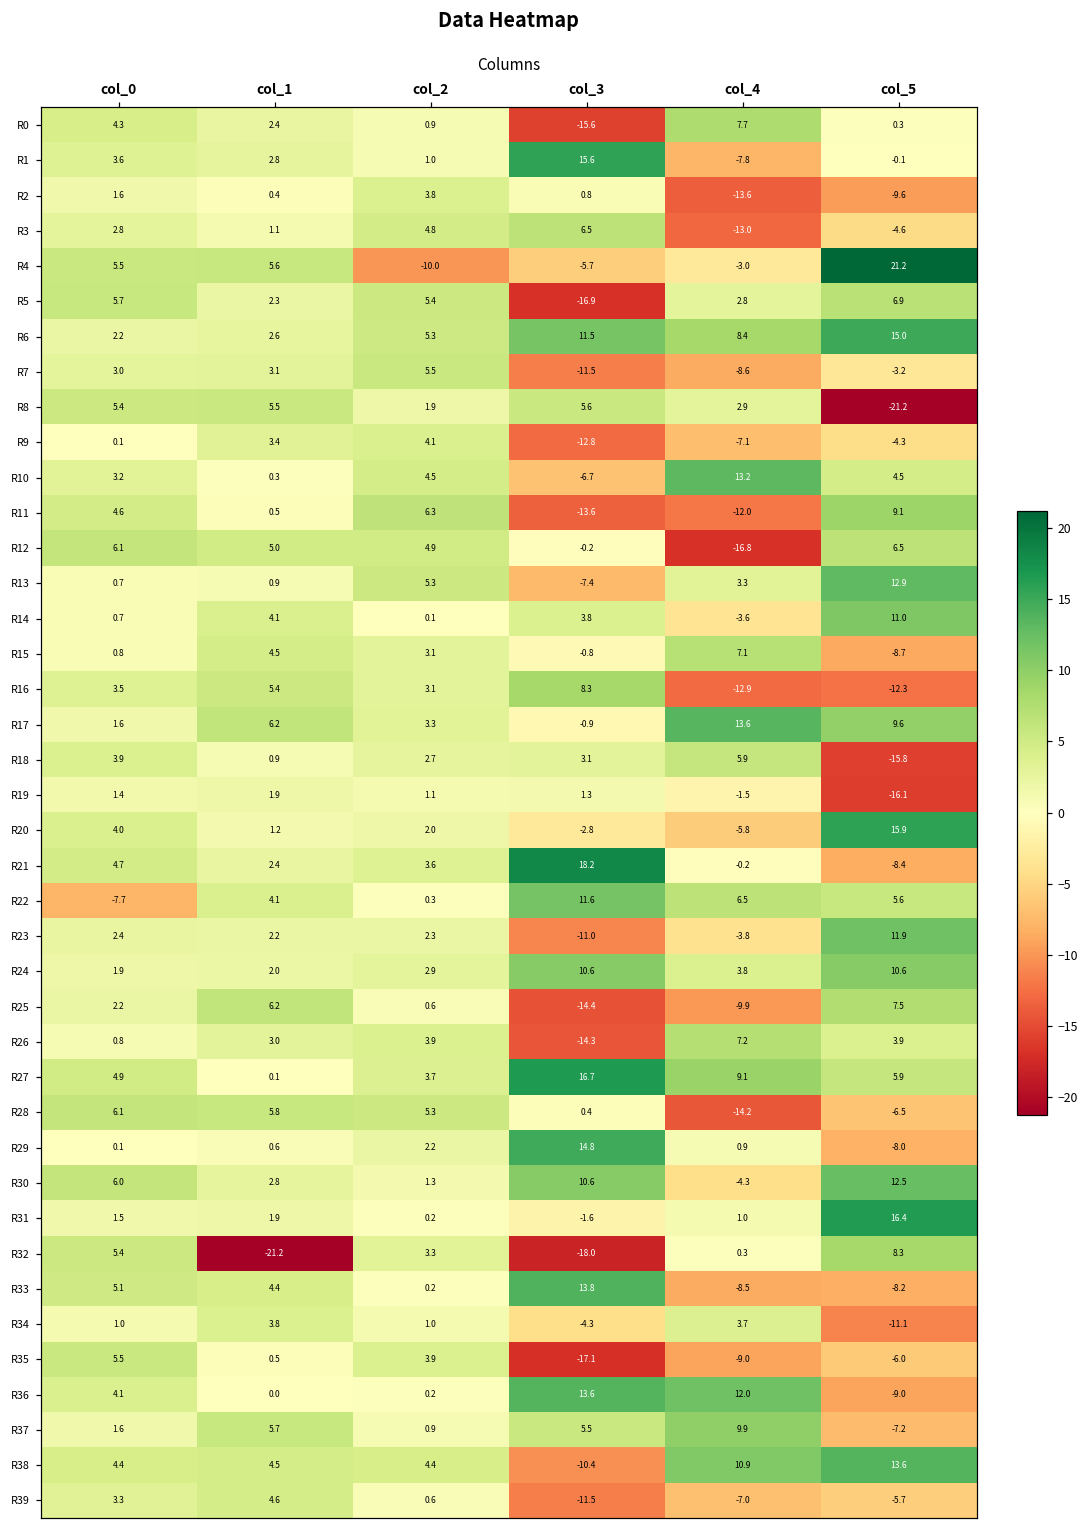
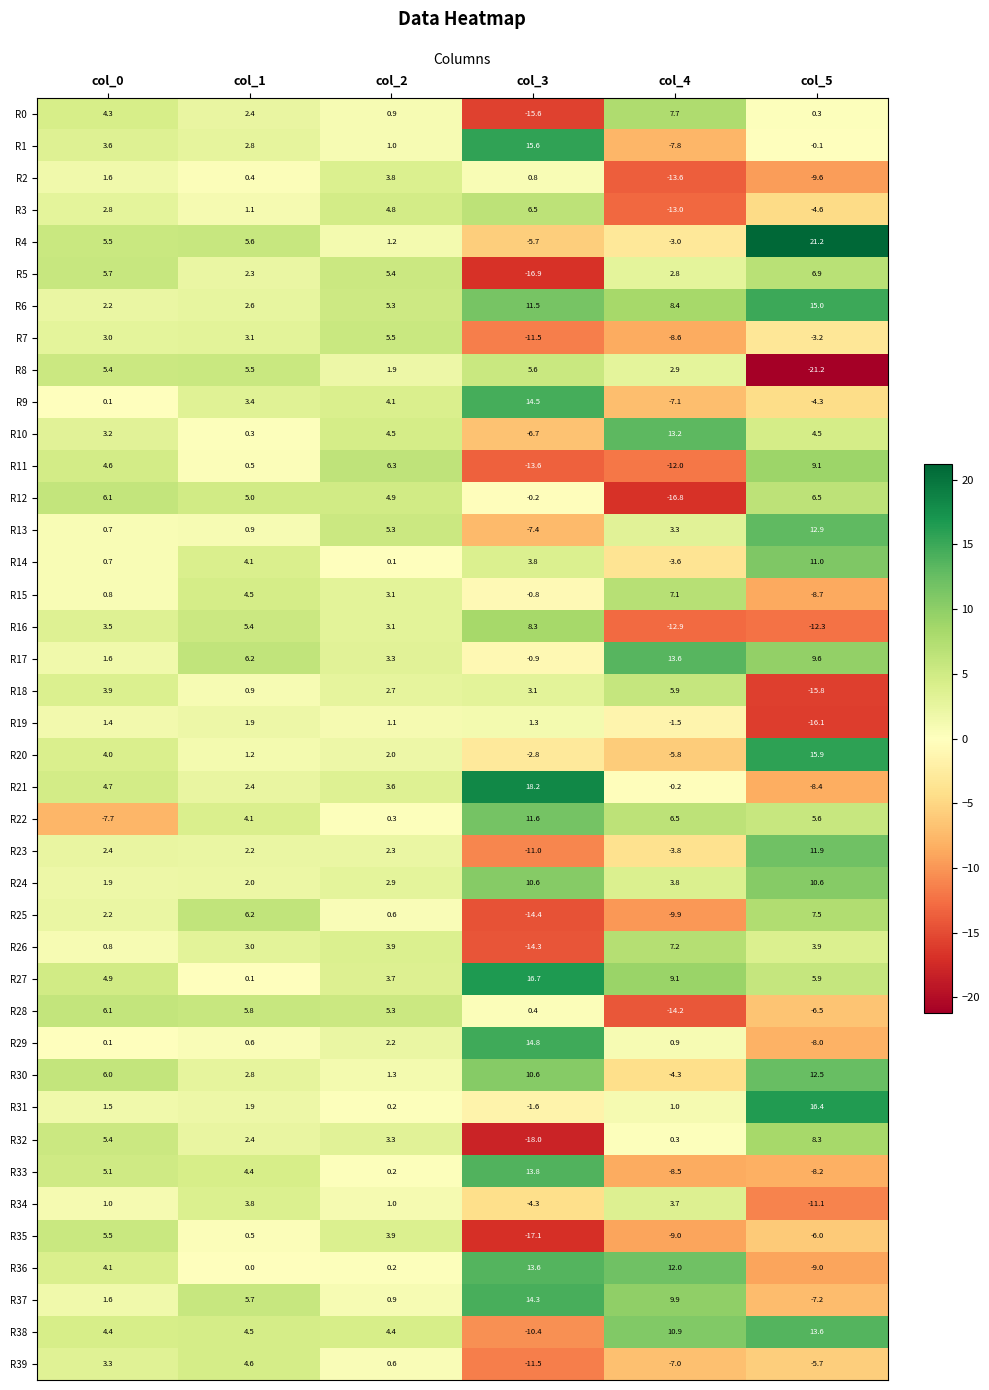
  {
    "R4": {
      "col_0": 5.5,
      "col_1": 5.6,
-     "col_2": -10.0,
+     "col_2": 1.2,
      "col_3": -5.7,
      "col_4": -3.0,
      "col_5": 21.2
    },
    "R9": {
      "col_0": 0.1,
      "col_1": 3.4,
      "col_2": 4.1,
-     "col_3": -12.8,
+     "col_3": 14.5,
      "col_4": -7.1,
      "col_5": -4.3
    },
    "R32": {
      "col_0": 5.4,
-     "col_1": -21.2,
+     "col_1": 2.4,
      "col_2": 3.3,
      "col_3": -18.0,
      "col_4": 0.3,
      "col_5": 8.3
    },
    "R37": {
      "col_0": 1.6,
      "col_1": 5.7,
      "col_2": 0.9,
-     "col_3": 5.5,
+     "col_3": 14.3,
      "col_4": 9.9,
      "col_5": -7.2
    }
  }
